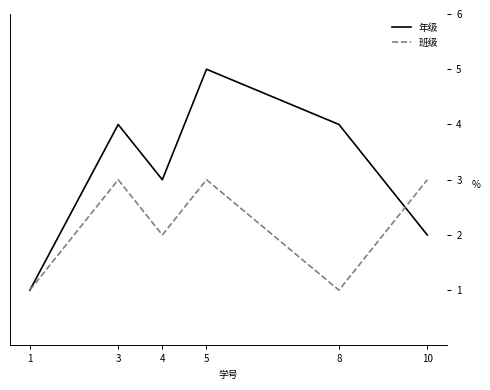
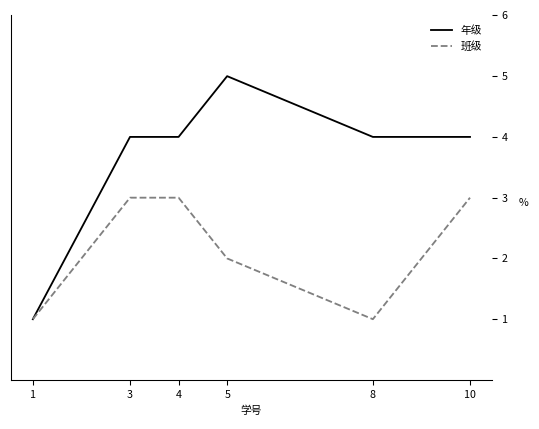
  {
    "年级": {
      "3": 4,
-     "4": 3,
+     "4": 4,
      "5": 5,
      "8": 4,
-     "10": 2
+     "10": 4
    },
    "班级": {
      "3": 3,
-     "4": 2,
-     "5": 3,
+     "4": 3,
+     "5": 2,
      "8": 1,
      "10": 3
    }
  }
